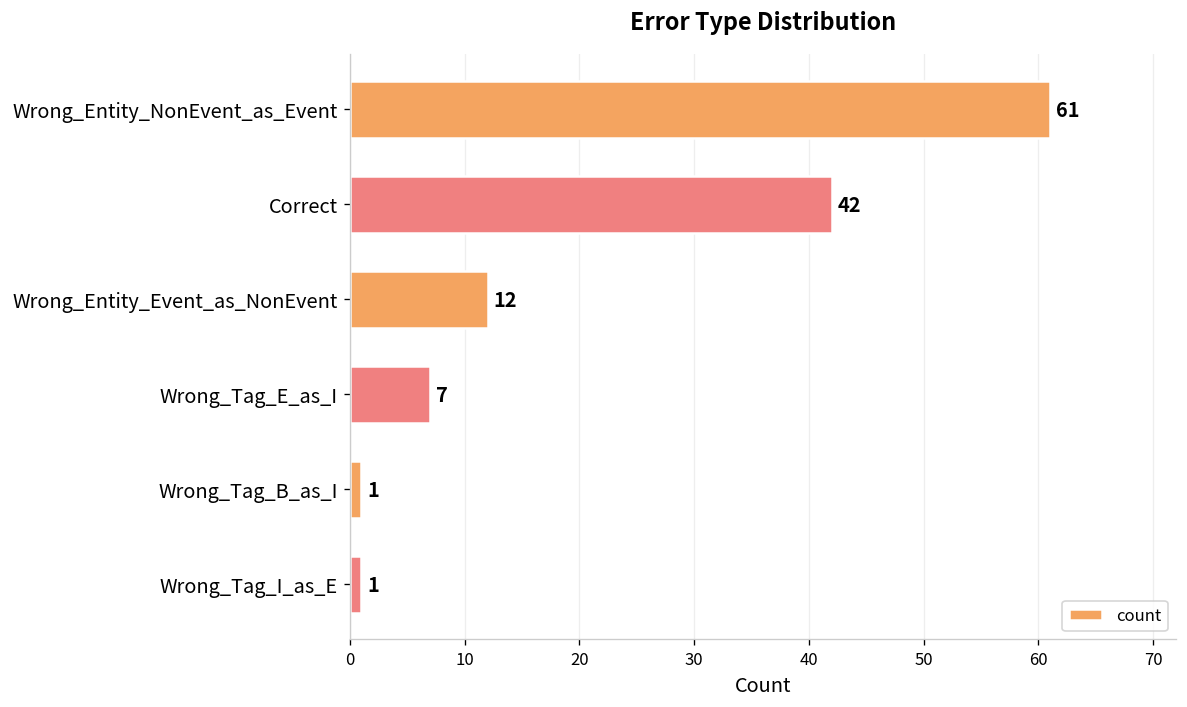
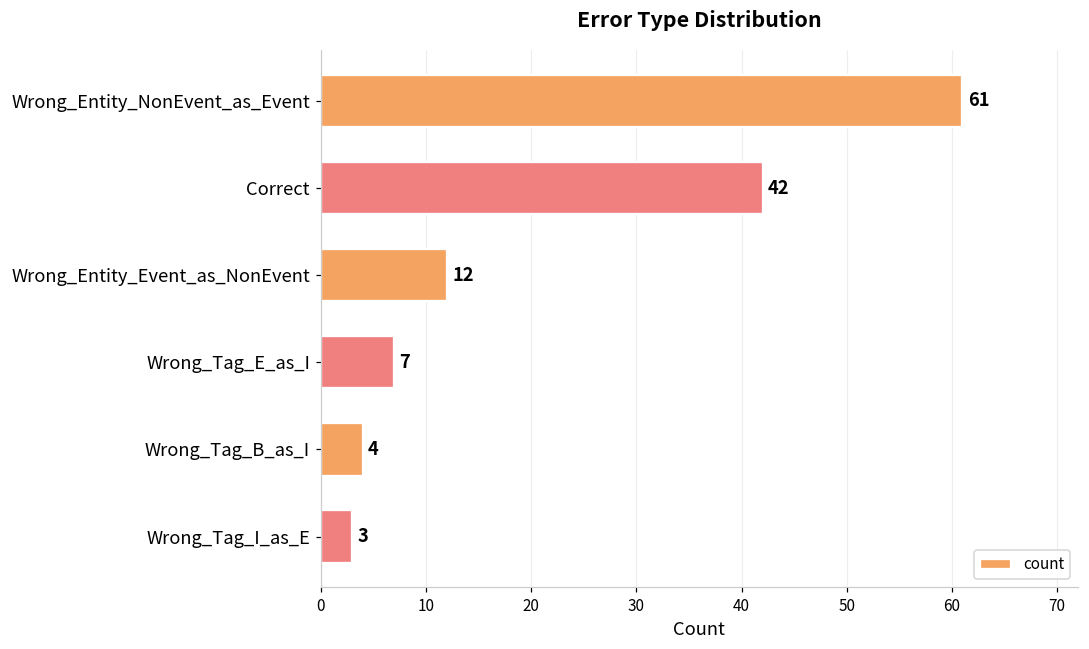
  {
    "Wrong_Entity_NonEvent_as_Event": 61,
    "Correct": 42,
    "Wrong_Entity_Event_as_NonEvent": 12,
    "Wrong_Tag_E_as_I": 7,
-   "Wrong_Tag_B_as_I": 1,
-   "Wrong_Tag_I_as_E": 1
+   "Wrong_Tag_B_as_I": 4,
+   "Wrong_Tag_I_as_E": 3
  }
